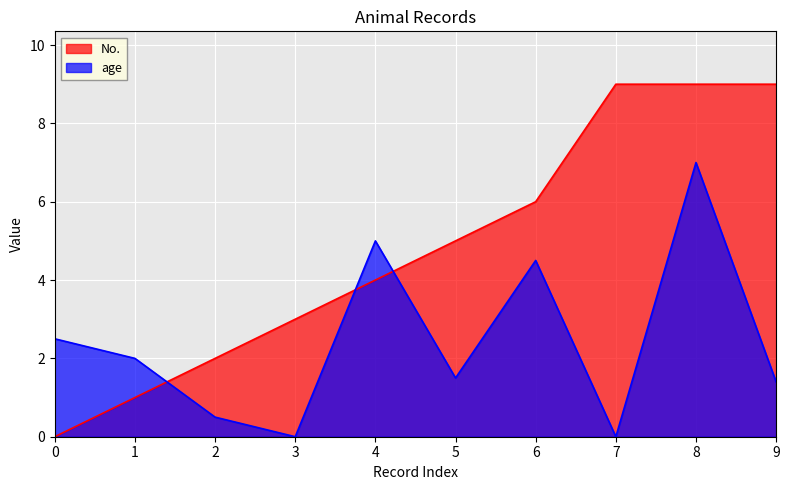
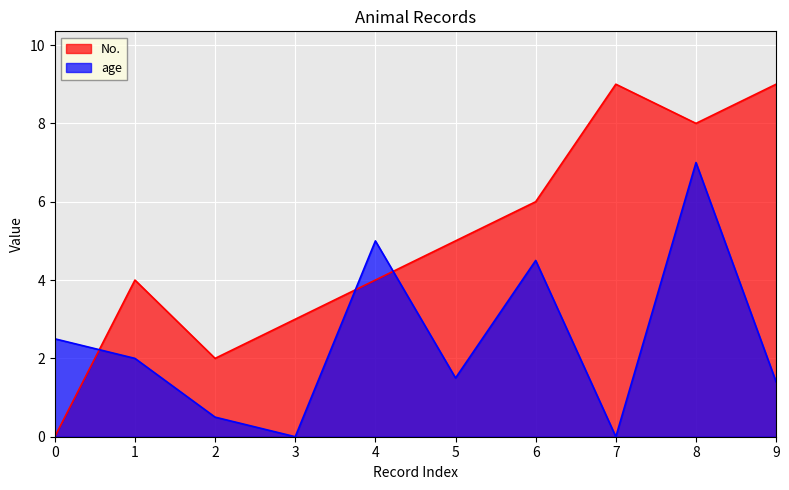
  {
    "No.": {
      "0": 0,
-     "1": 1,
+     "1": 4,
      "2": 2,
      "3": 3,
      "4": 4,
      "5": 5,
      "6": 6,
      "7": 9,
-     "8": 9,
+     "8": 8,
      "9": 9
    },
    "age": {
      "0": 2.5,
      "1": 2,
      "2": 0.5,
      "3": 0,
      "4": 5,
      "5": 1.5,
      "6": 4.5,
      "7": 0,
      "8": 7,
      "9": 1.4
    }
  }
